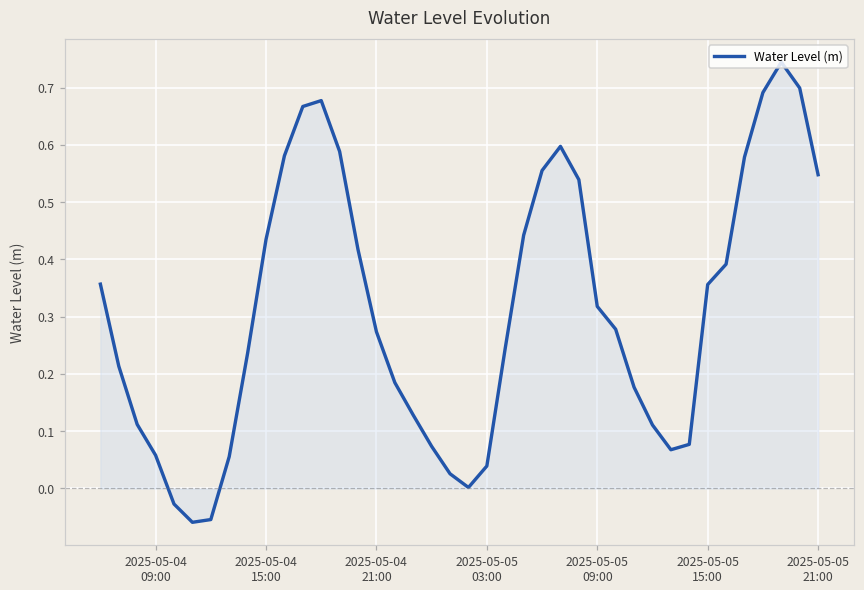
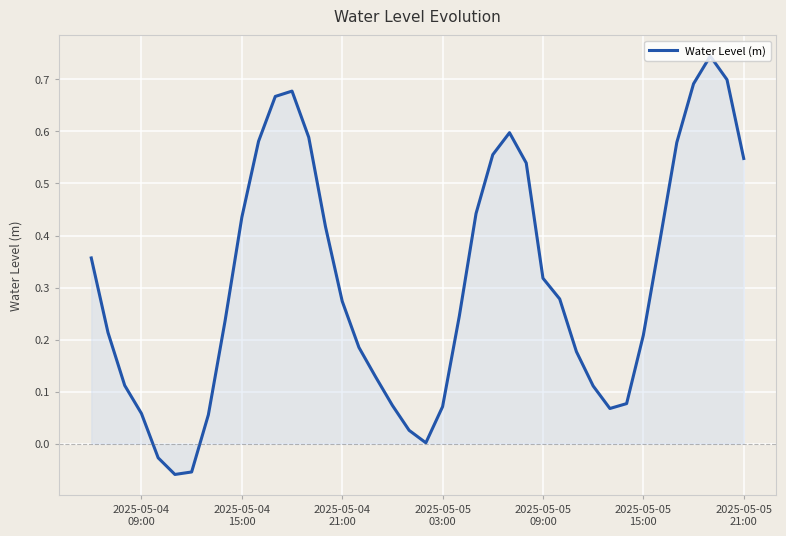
  {
    "Water Level (m)": {
-     "2025-05-05 03:00": 0.04,
-     "2025-05-05 15:00": 0.36
+     "2025-05-05 03:00": 0.07,
+     "2025-05-05 15:00": 0.21
    }
  }
